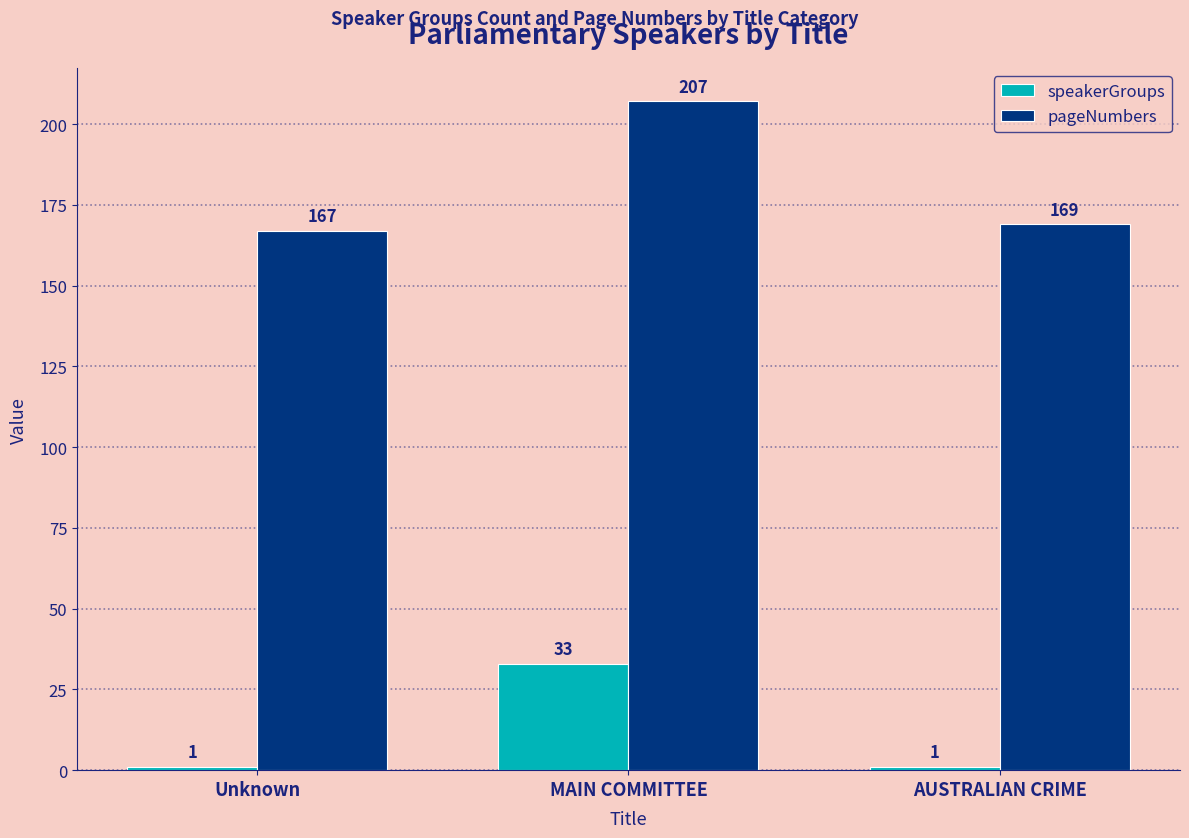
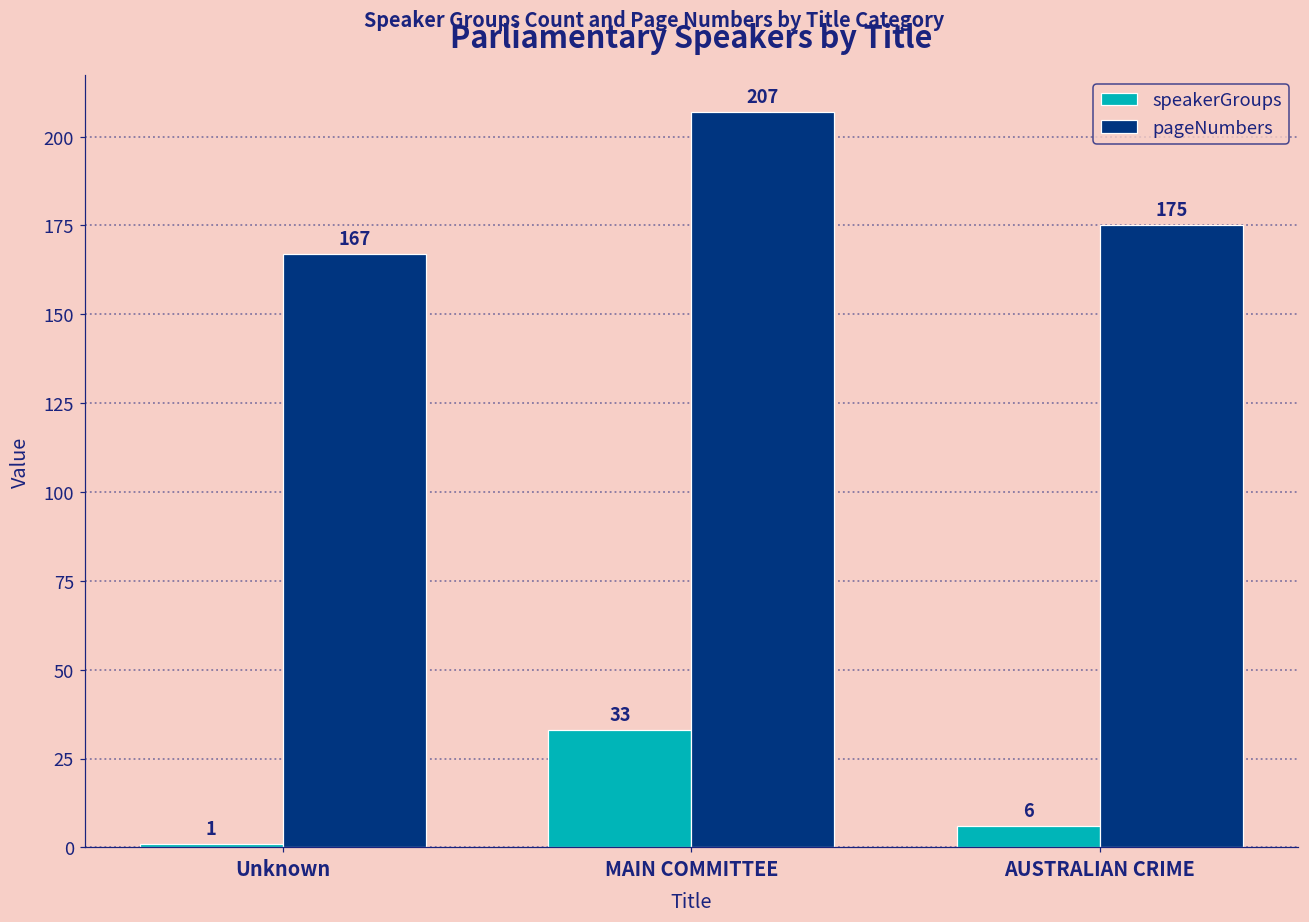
  {
    "speakerGroups": {
      "Unknown": 1,
      "MAIN COMMITTEE": 33,
-     "AUSTRALIAN CRIME": 1
+     "AUSTRALIAN CRIME": 6
    },
    "pageNumbers": {
      "Unknown": 167,
      "MAIN COMMITTEE": 207,
-     "AUSTRALIAN CRIME": 169
+     "AUSTRALIAN CRIME": 175
    }
  }
